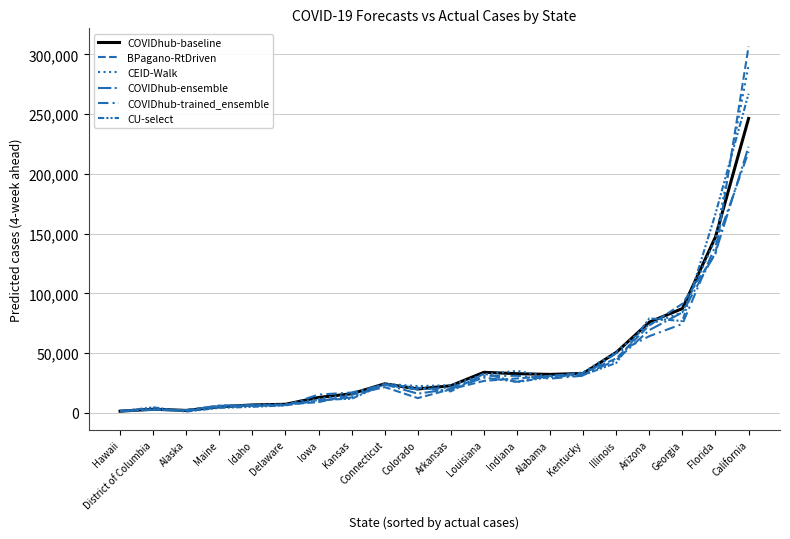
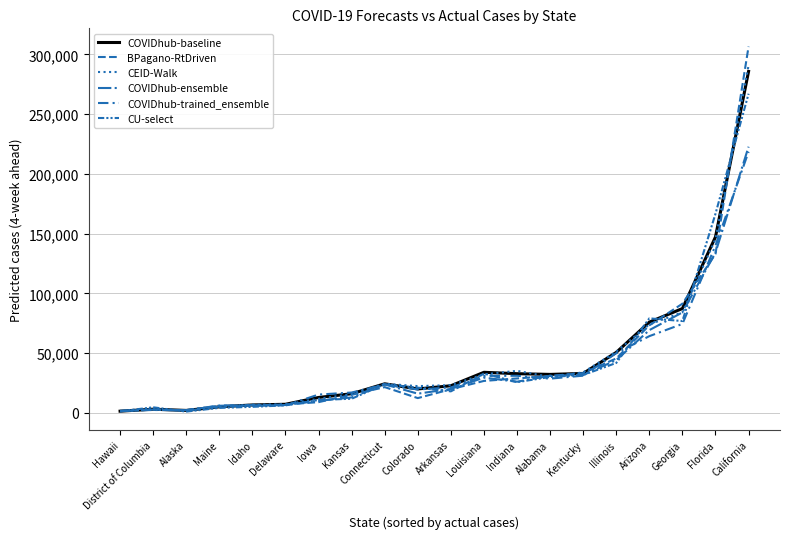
  {
    "COVIDhub-baseline": {
      "Georgia": "87,000",
-     "California": "246,000"
+     "California": "286,000"
    }
  }
